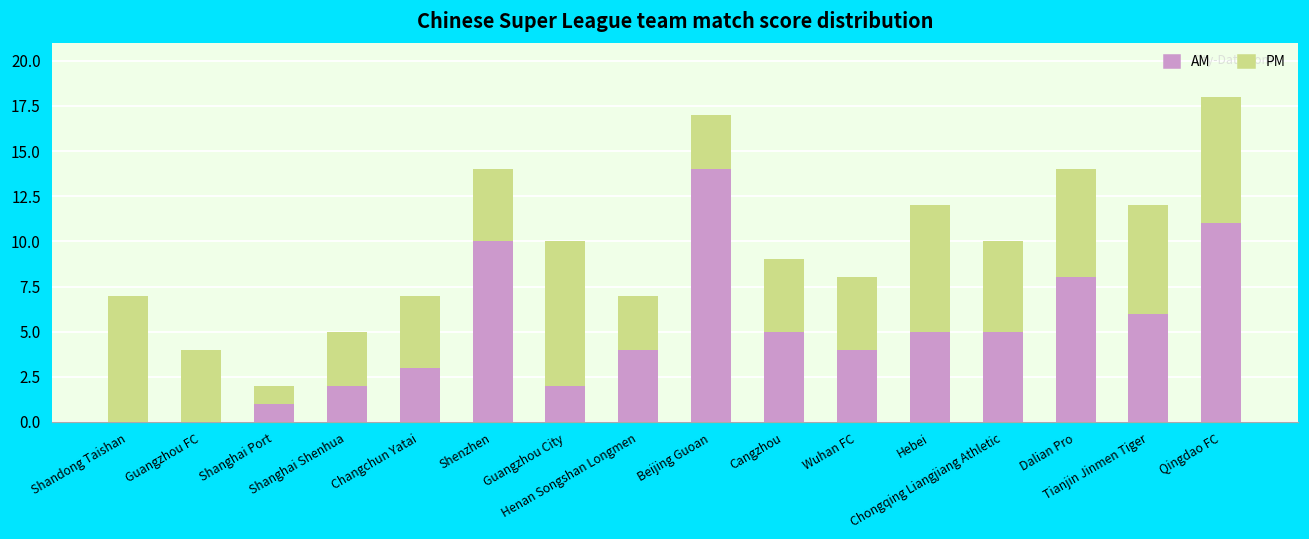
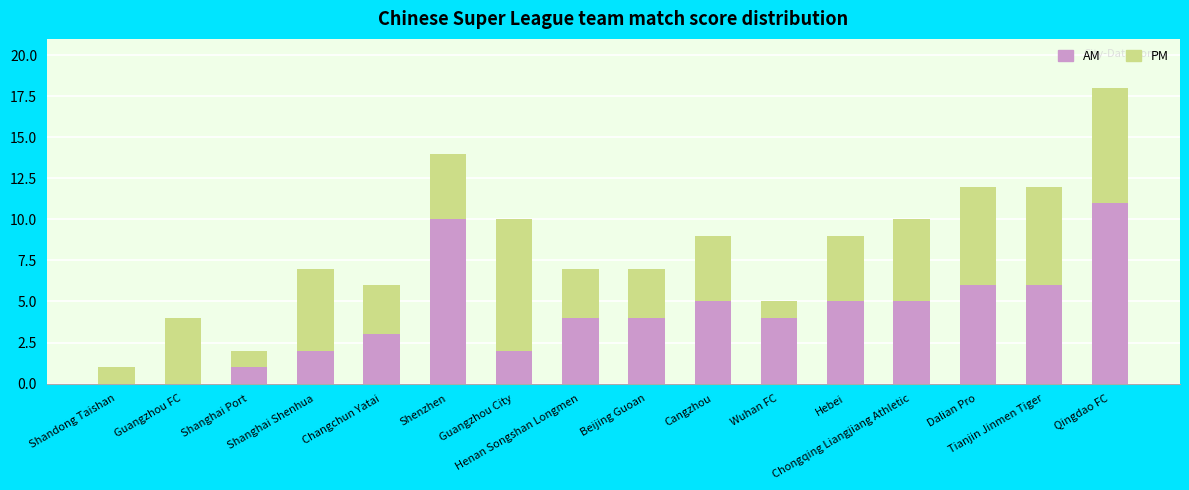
  {
    "PM": {
-     "Shandong Taishan": 7,
+     "Shandong Taishan": 1,
      "Guangzhou FC": 4,
      "Shanghai Port": 1,
-     "Shanghai Shenhua": 3,
-     "Changchun Yatai": 4,
+     "Shanghai Shenhua": 5,
+     "Changchun Yatai": 3,
      "Shenzhen": 4,
      "Guangzhou City": 8,
      "Henan Songshan Longmen": 3,
      "Beijing Guoan": 3,
      "Cangzhou": 4,
-     "Wuhan FC": 4,
-     "Hebei": 7,
+     "Wuhan FC": 1,
+     "Hebei": 4,
      "Chongqing Liangjiang Athletic": 5,
      "Dalian Pro": 6,
      "Tianjin Jinmen Tiger": 6,
      "Qingdao FC": 7
    },
    "AM": {
      "Shandong Taishan": 0,
      "Guangzhou FC": 0,
      "Shanghai Port": 1,
      "Shanghai Shenhua": 2,
      "Changchun Yatai": 3,
      "Shenzhen": 10,
      "Guangzhou City": 2,
      "Henan Songshan Longmen": 4,
-     "Beijing Guoan": 14,
+     "Beijing Guoan": 4,
      "Cangzhou": 5,
      "Wuhan FC": 4,
      "Hebei": 5,
      "Chongqing Liangjiang Athletic": 5,
-     "Dalian Pro": 8,
+     "Dalian Pro": 6,
      "Tianjin Jinmen Tiger": 6,
      "Qingdao FC": 11
    }
  }
